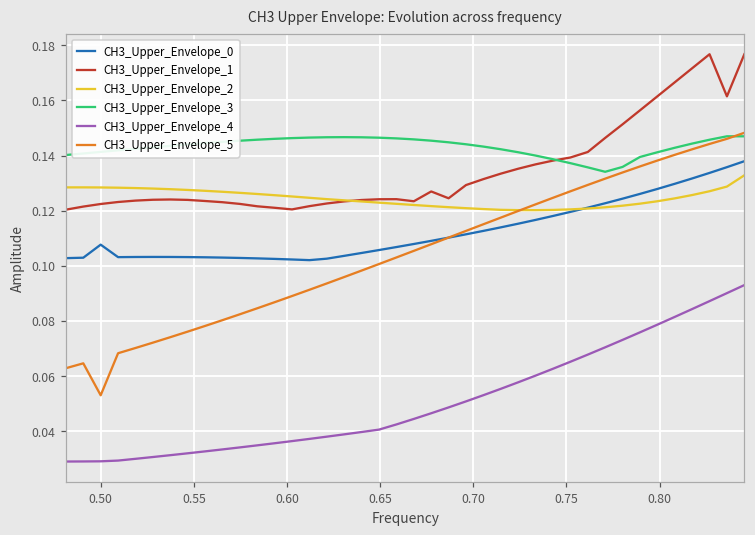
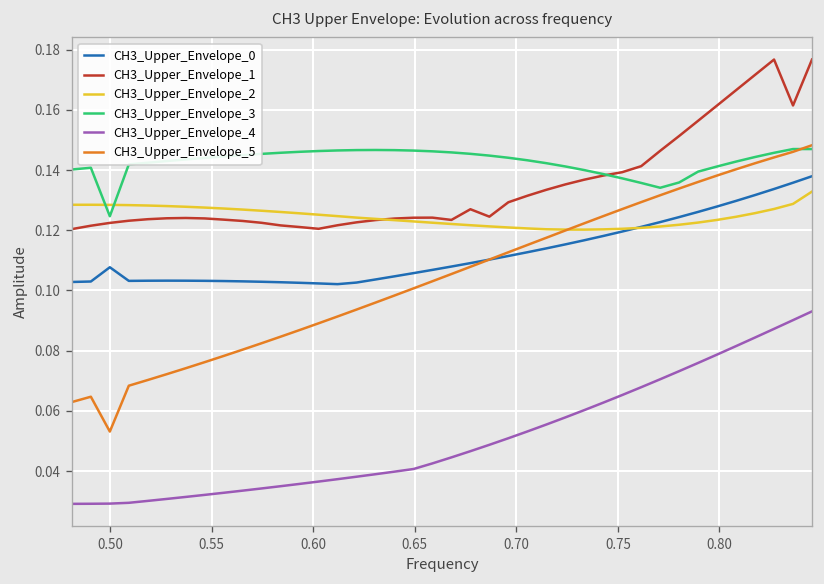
  {
    "CH3_Upper_Envelope_0": {
      "0.50": 0.108
    },
    "CH3_Upper_Envelope_1": {
      "0.50": 0.122
    },
    "CH3_Upper_Envelope_2": {
      "0.50": 0.128
    },
    "CH3_Upper_Envelope_3": {
-     "0.50": 0.141
+     "0.50": 0.125
    },
    "CH3_Upper_Envelope_4": {
      "0.50": 0.029
    },
    "CH3_Upper_Envelope_5": {
      "0.50": 0.053
    }
  }
